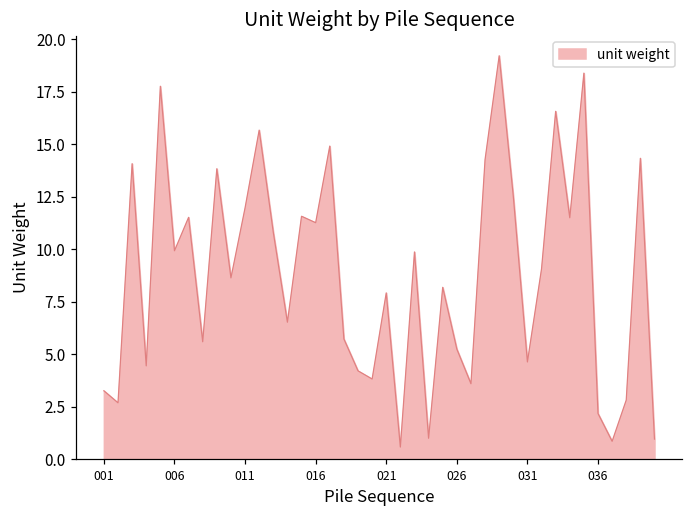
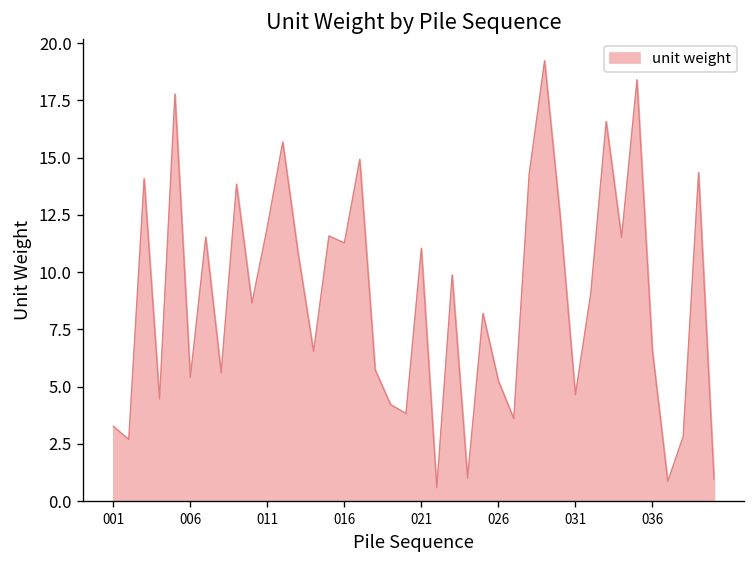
  {
    "001": 3.3,
-   "006": 9.9,
+   "006": 5.4,
    "011": 12.0,
    "016": 11.3,
-   "021": 7.9,
+   "021": 11.0,
    "026": 5.3,
    "031": 4.6,
-   "036": 2.2
+   "036": 6.6
  }
